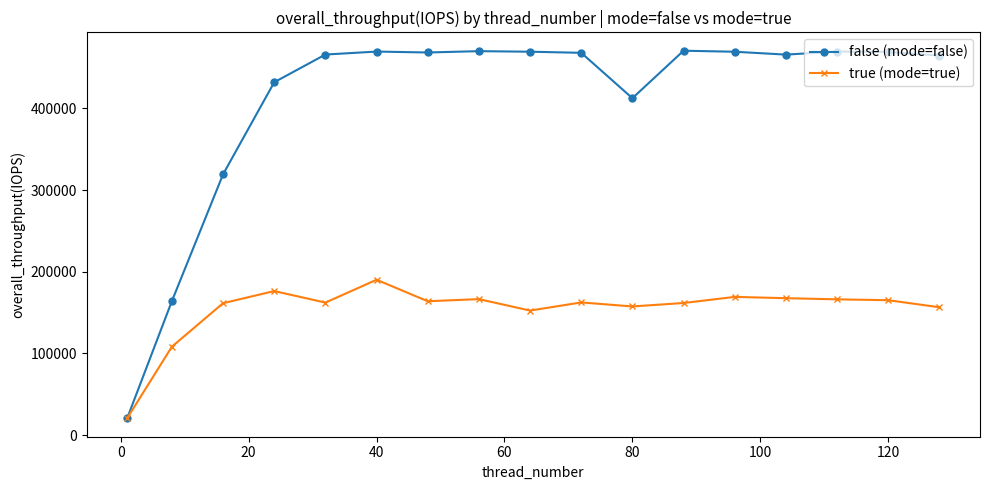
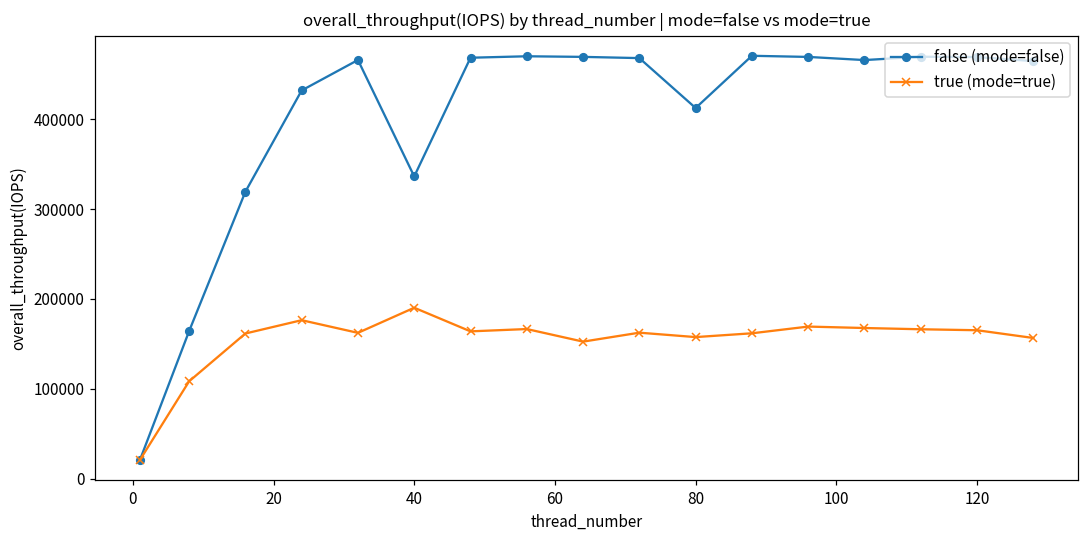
  {
    "false (mode=false)": {
-     "40": 470000,
+     "40": 340000,
      "80": 410000
    },
    "true (mode=true)": {
      "40": 190000,
      "80": 160000,
      "120": 170000
    }
  }
